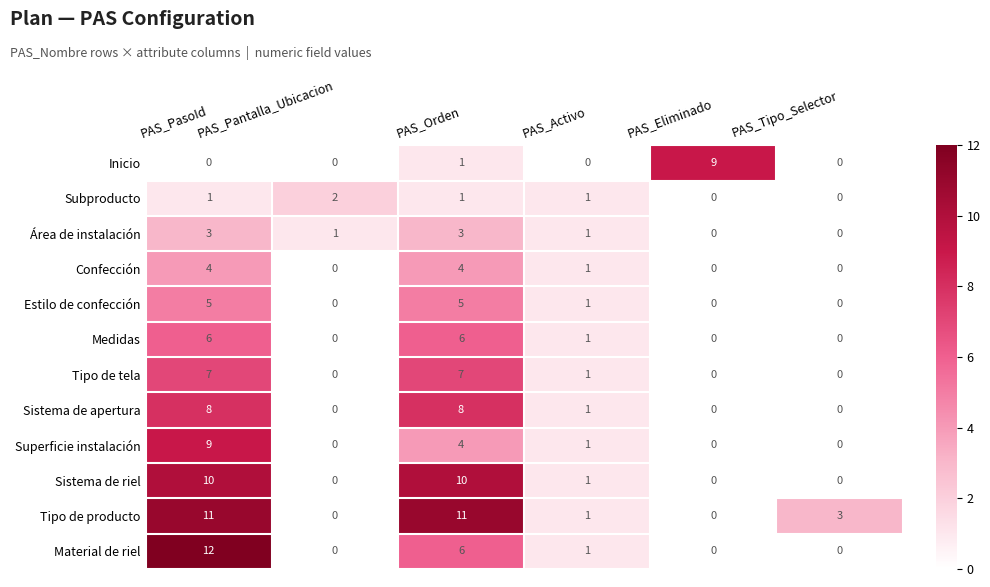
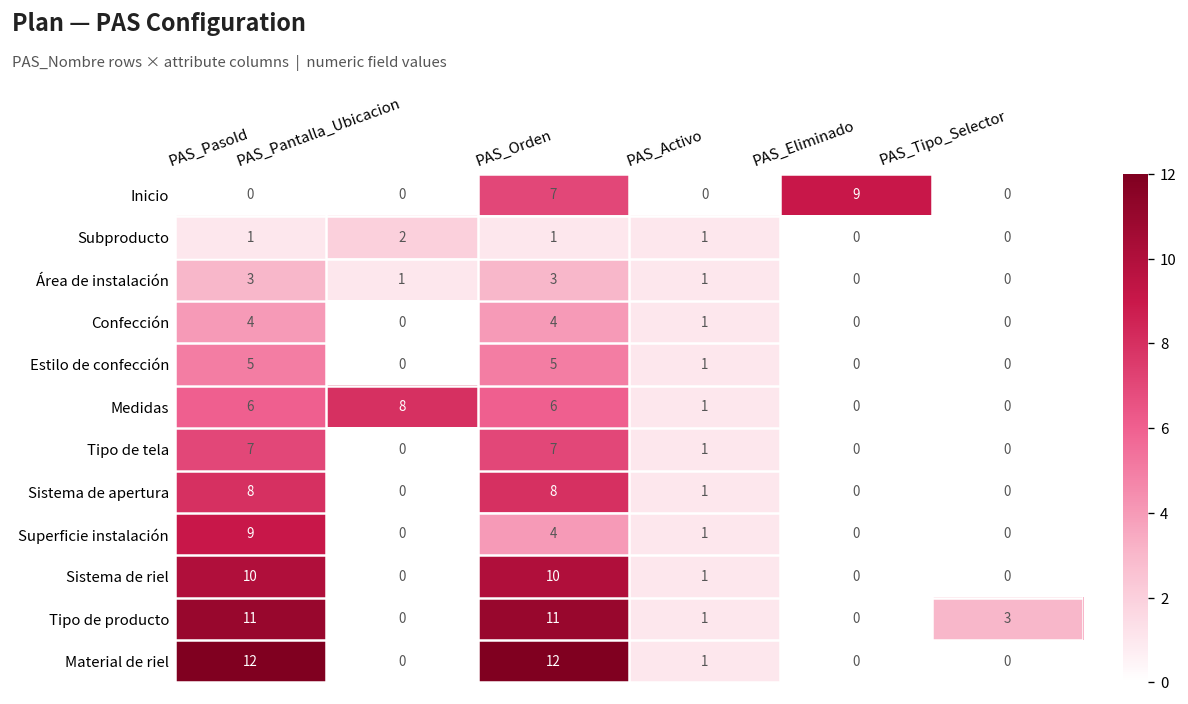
  {
    "Inicio": {
      "PAS_PasoId": 0,
      "PAS_Pantalla_Ubicacion": 0,
-     "PAS_Orden": 1,
+     "PAS_Orden": 7,
      "PAS_Activo": 0,
      "PAS_Eliminado": 9,
      "PAS_Tipo_Selector": 0
    },
    "Subproducto": {
      "PAS_PasoId": 1,
      "PAS_Pantalla_Ubicacion": 2,
      "PAS_Orden": 1,
      "PAS_Activo": 1,
      "PAS_Eliminado": 0,
      "PAS_Tipo_Selector": 0
    },
    "Área de instalación": {
      "PAS_PasoId": 3,
      "PAS_Pantalla_Ubicacion": 1,
      "PAS_Orden": 3,
      "PAS_Activo": 1,
      "PAS_Eliminado": 0,
      "PAS_Tipo_Selector": 0
    },
    "Confección": {
      "PAS_PasoId": 4,
      "PAS_Pantalla_Ubicacion": 0,
      "PAS_Orden": 4,
      "PAS_Activo": 1,
      "PAS_Eliminado": 0,
      "PAS_Tipo_Selector": 0
    },
    "Estilo de confección": {
      "PAS_PasoId": 5,
      "PAS_Pantalla_Ubicacion": 0,
      "PAS_Orden": 5,
      "PAS_Activo": 1,
      "PAS_Eliminado": 0,
      "PAS_Tipo_Selector": 0
    },
    "Medidas": {
      "PAS_PasoId": 6,
-     "PAS_Pantalla_Ubicacion": 0,
+     "PAS_Pantalla_Ubicacion": 8,
      "PAS_Orden": 6,
      "PAS_Activo": 1,
      "PAS_Eliminado": 0,
      "PAS_Tipo_Selector": 0
    },
    "Tipo de tela": {
      "PAS_PasoId": 7,
      "PAS_Pantalla_Ubicacion": 0,
      "PAS_Orden": 7,
      "PAS_Activo": 1,
      "PAS_Eliminado": 0,
      "PAS_Tipo_Selector": 0
    },
    "Sistema de apertura": {
      "PAS_PasoId": 8,
      "PAS_Pantalla_Ubicacion": 0,
      "PAS_Orden": 8,
      "PAS_Activo": 1,
      "PAS_Eliminado": 0,
      "PAS_Tipo_Selector": 0
    },
    "Superficie instalación": {
      "PAS_PasoId": 9,
      "PAS_Pantalla_Ubicacion": 0,
      "PAS_Orden": 4,
      "PAS_Activo": 1,
      "PAS_Eliminado": 0,
      "PAS_Tipo_Selector": 0
    },
    "Sistema de riel": {
      "PAS_PasoId": 10,
      "PAS_Pantalla_Ubicacion": 0,
      "PAS_Orden": 10,
      "PAS_Activo": 1,
      "PAS_Eliminado": 0,
      "PAS_Tipo_Selector": 0
    },
    "Tipo de producto": {
      "PAS_PasoId": 11,
      "PAS_Pantalla_Ubicacion": 0,
      "PAS_Orden": 11,
      "PAS_Activo": 1,
      "PAS_Eliminado": 0,
      "PAS_Tipo_Selector": 3
    },
    "Material de riel": {
      "PAS_PasoId": 12,
      "PAS_Pantalla_Ubicacion": 0,
-     "PAS_Orden": 6,
+     "PAS_Orden": 12,
      "PAS_Activo": 1,
      "PAS_Eliminado": 0,
      "PAS_Tipo_Selector": 0
    }
  }
